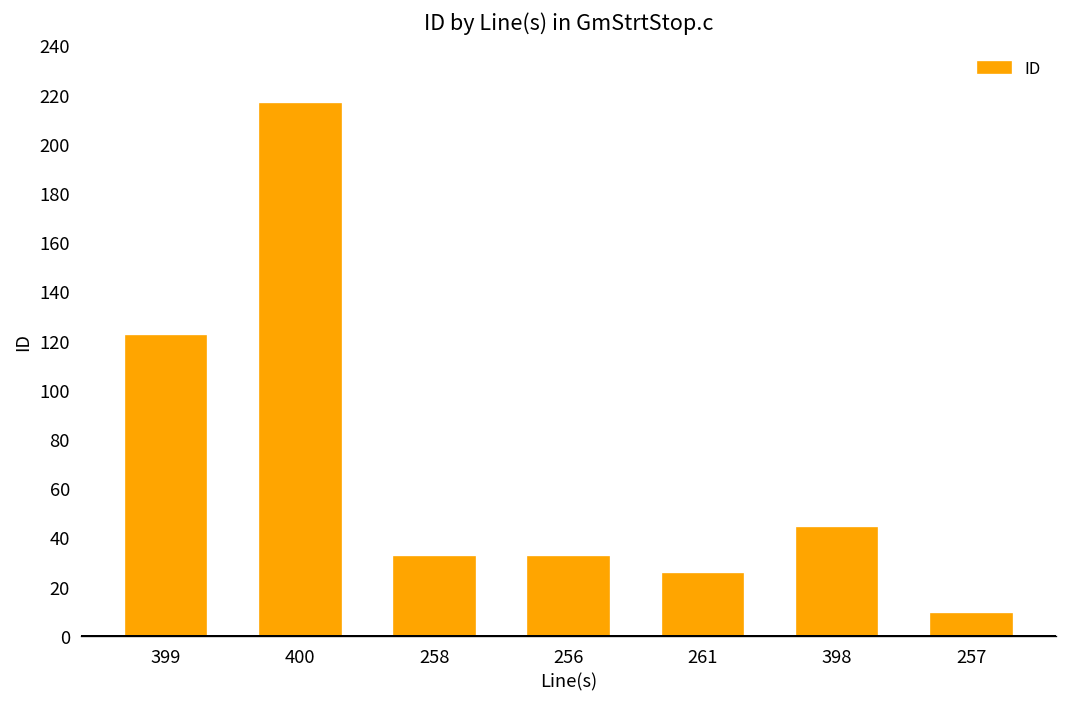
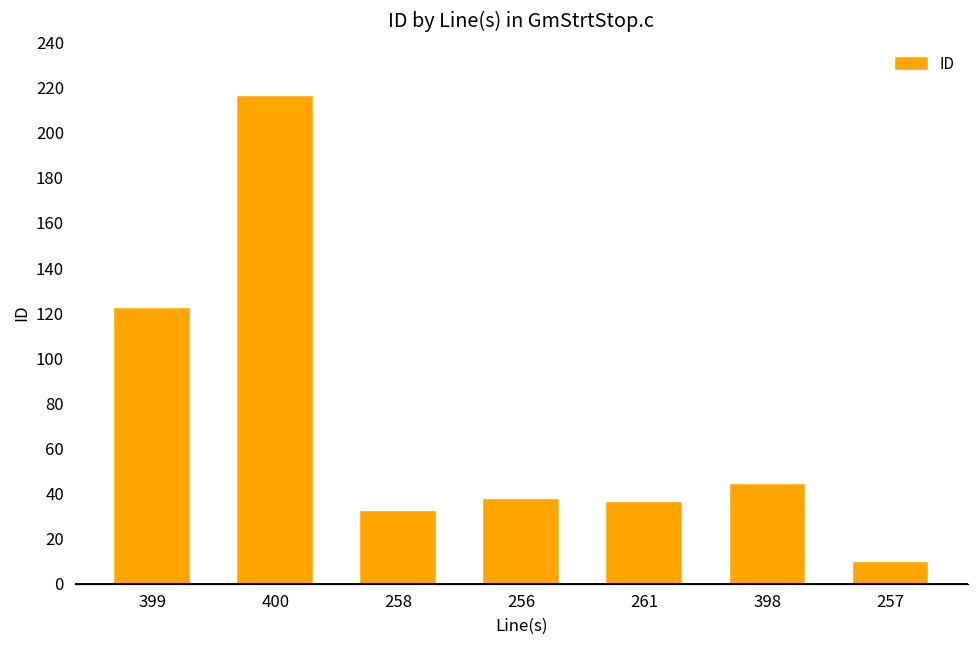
  {
    "399": 122,
    "400": 216,
    "258": 32,
-   "256": 32,
-   "261": 25,
+   "256": 37,
+   "261": 36,
    "398": 44,
    "257": 9
  }
